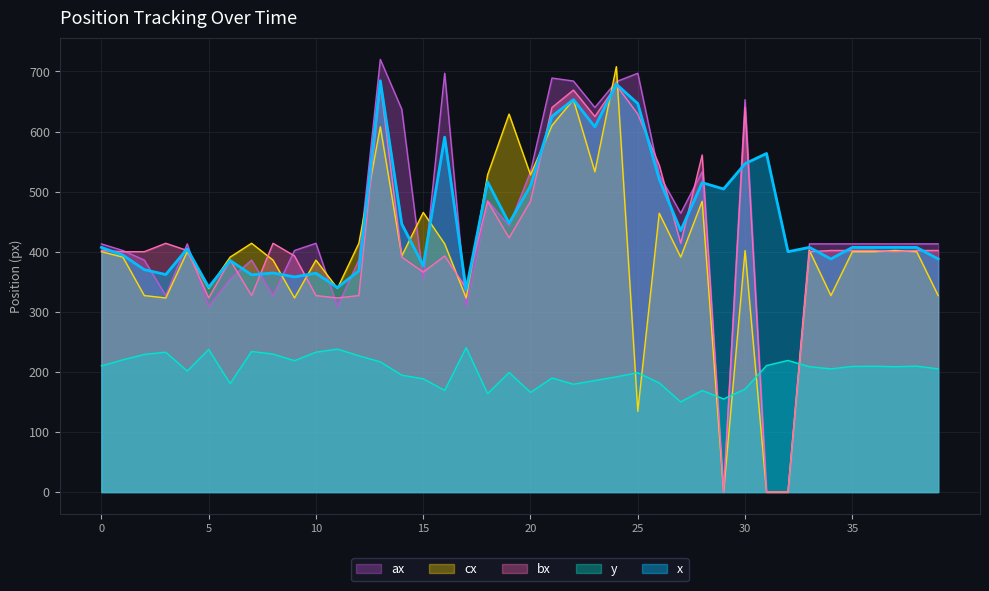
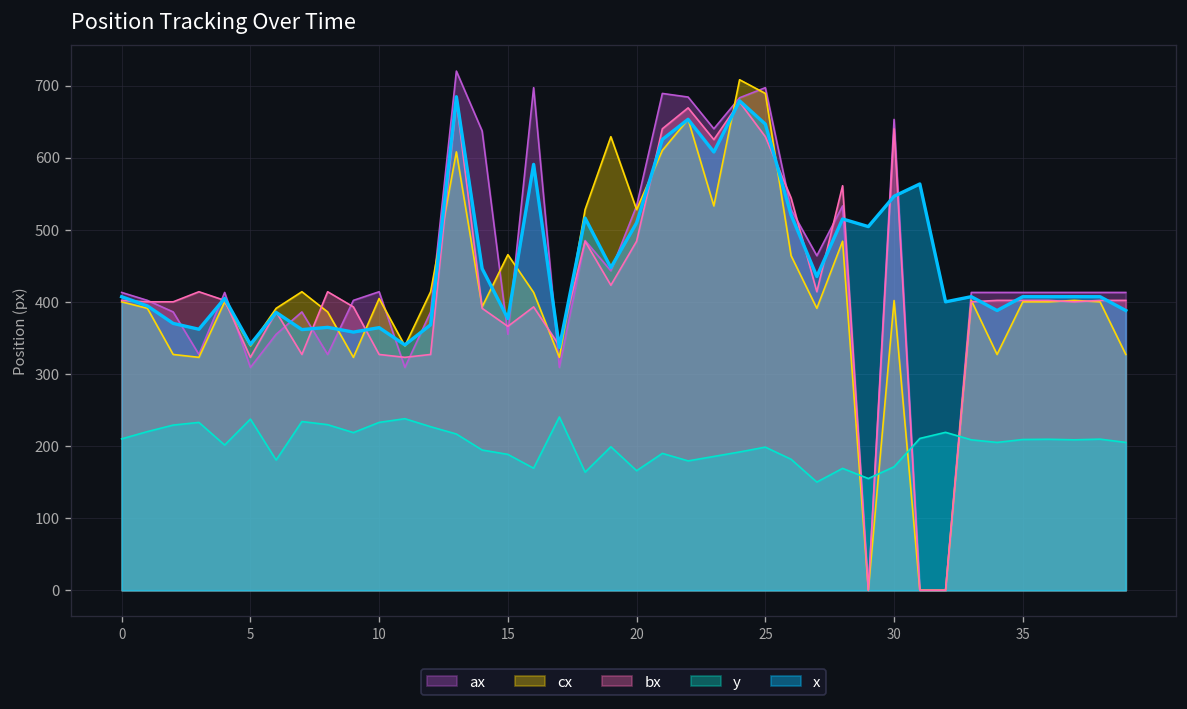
  {
    "cx": {
-     "10": 390,
+     "10": 400,
      "15": 470,
      "20": 530,
-     "25": 130,
+     "25": 690,
      "30": 400
    }
  }
